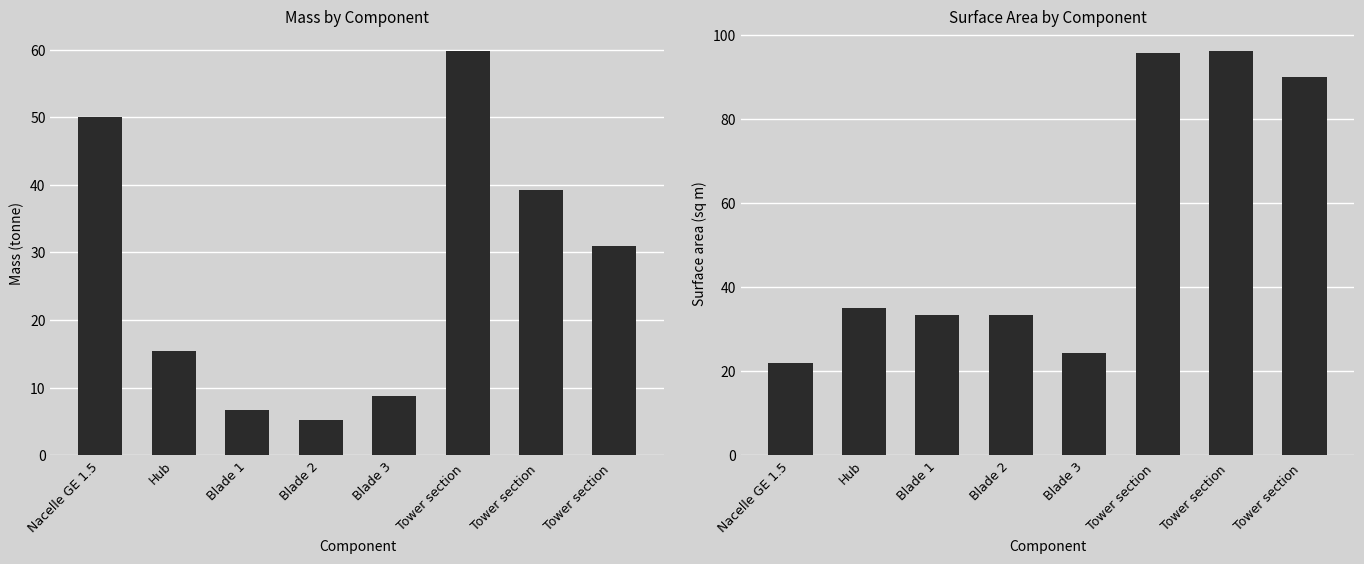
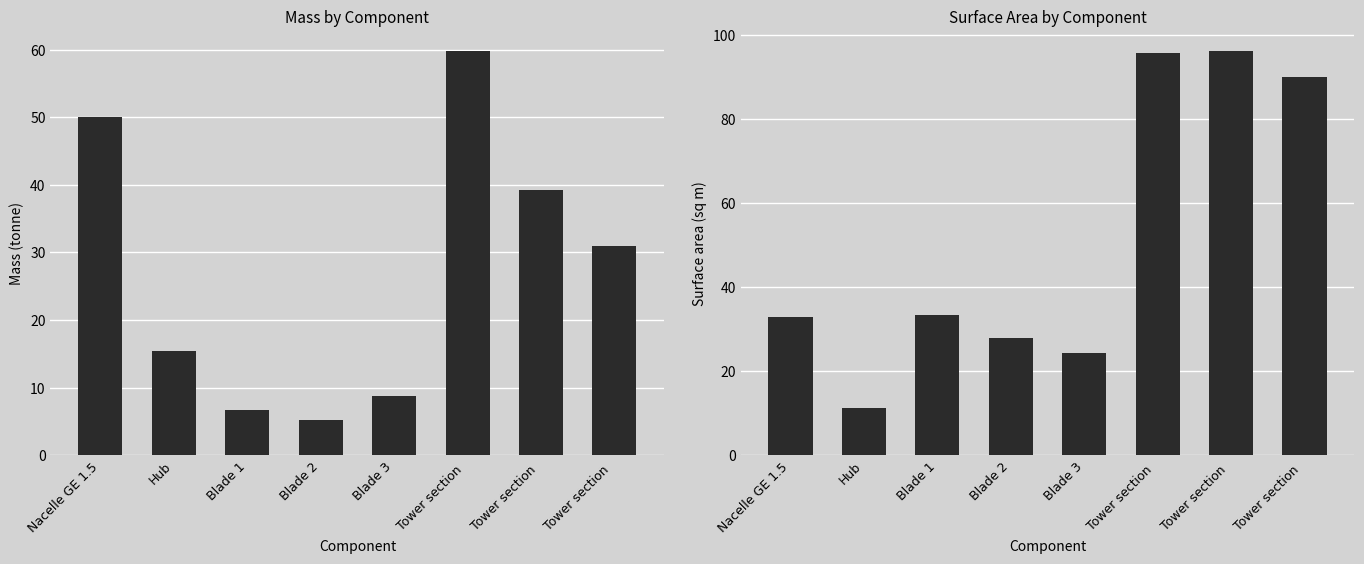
  {
    "Mass by Component": {
      "Nacelle GE 1.5": 50,
      "Hub": 15,
      "Blade 1": 7,
      "Blade 2": 5,
      "Blade 3": 9
    },
    "Surface Area by Component": {
-     "Nacelle GE 1.5": 22,
-     "Hub": 35,
+     "Nacelle GE 1.5": 33,
+     "Hub": 11,
      "Blade 1": 33,
-     "Blade 2": 33,
+     "Blade 2": 28,
      "Blade 3": 24
    }
  }
